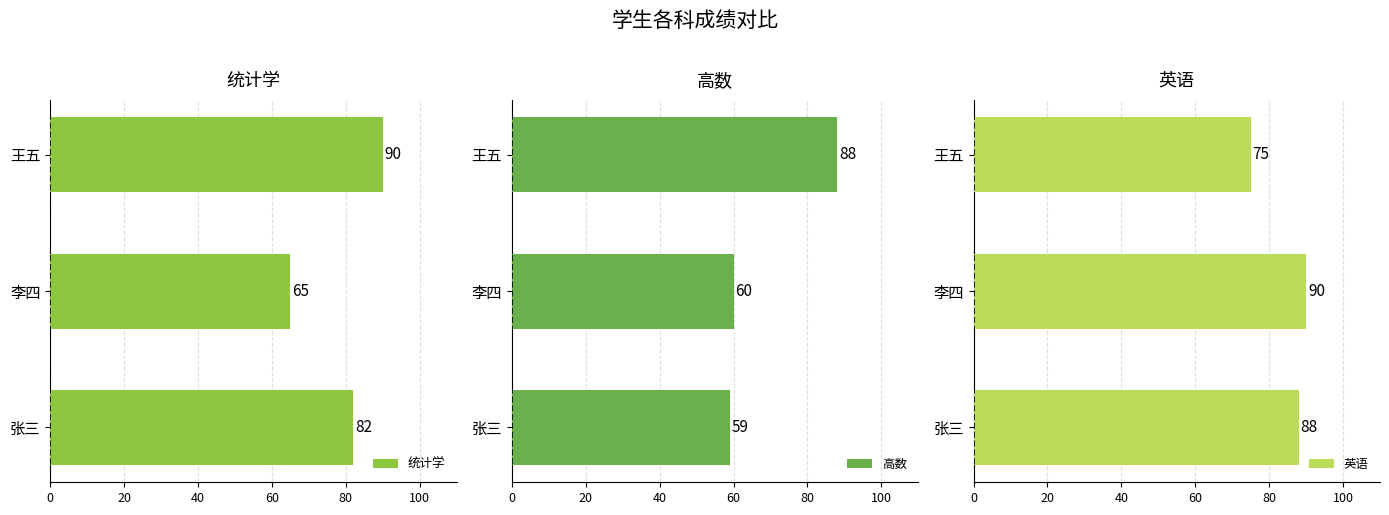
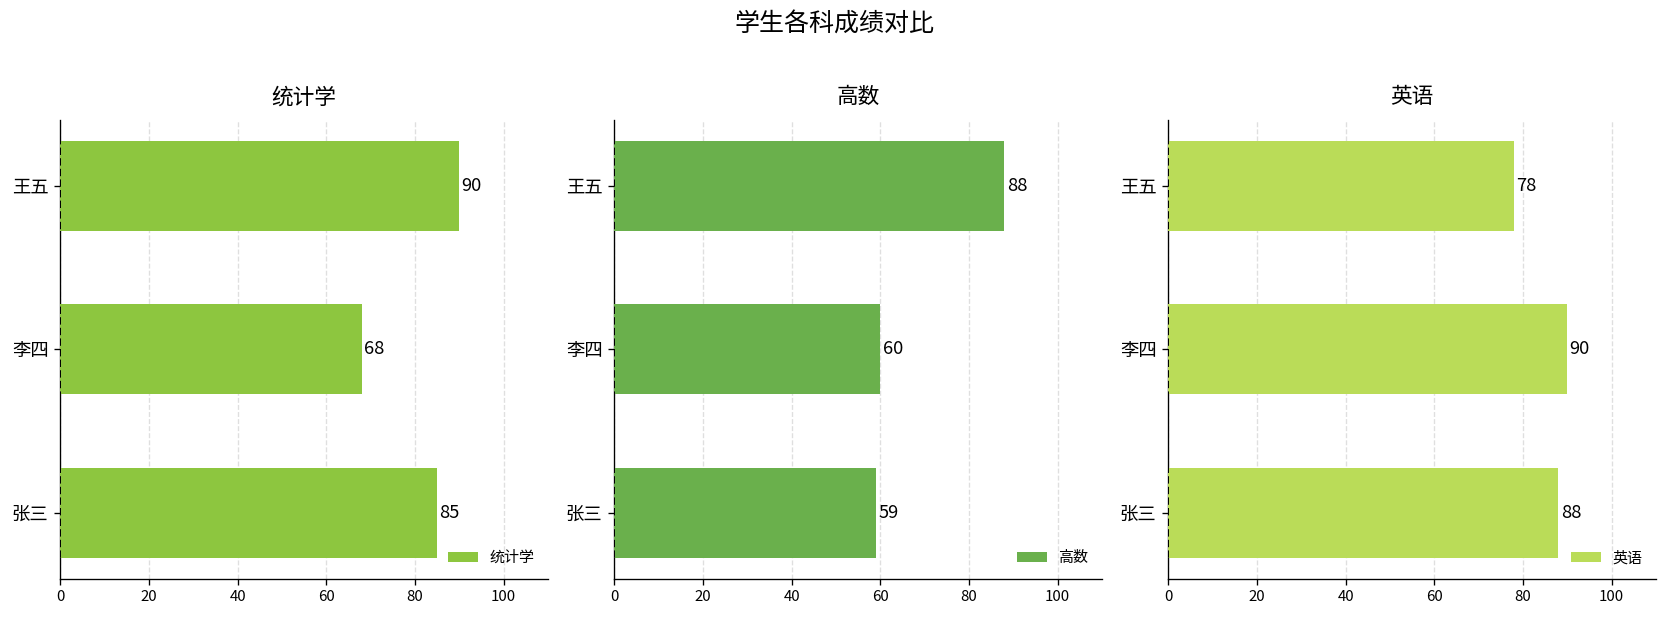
  {
    "统计学": {
      "王五": 90,
-     "李四": 65,
-     "张三": 82
+     "李四": 68,
+     "张三": 85
    },
    "高数": {
      "王五": 88,
      "李四": 60,
      "张三": 59
    },
    "英语": {
-     "王五": 75,
+     "王五": 78,
      "李四": 90,
      "张三": 88
    }
  }
